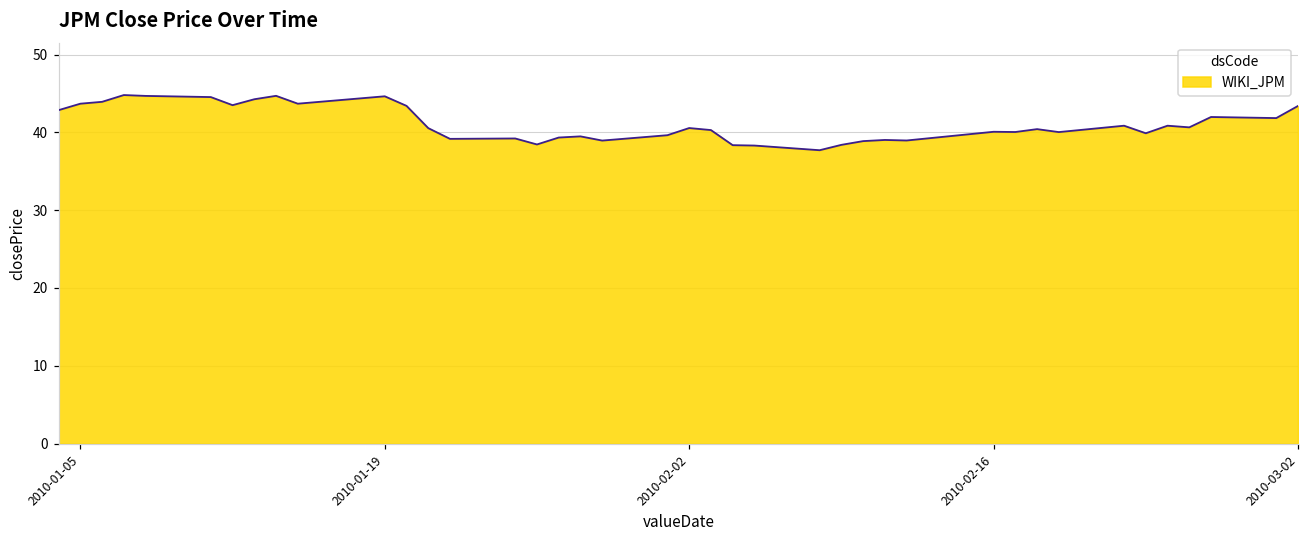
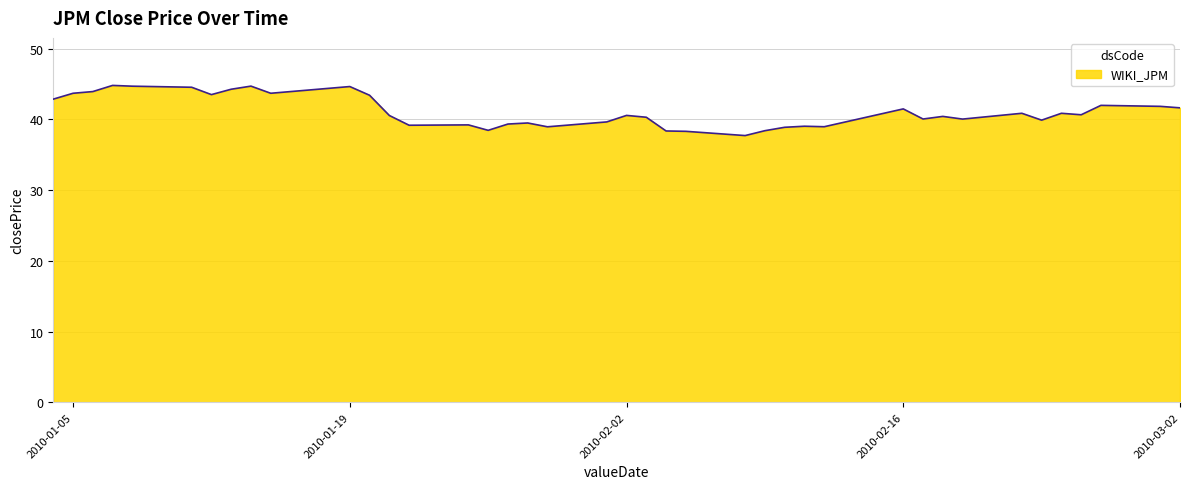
  {
    "2010-01-05": 44,
    "2010-01-19": 45,
    "2010-02-02": 41,
-   "2010-02-16": 40,
-   "2010-03-02": 43
+   "2010-02-16": 41,
+   "2010-03-02": 42
  }
